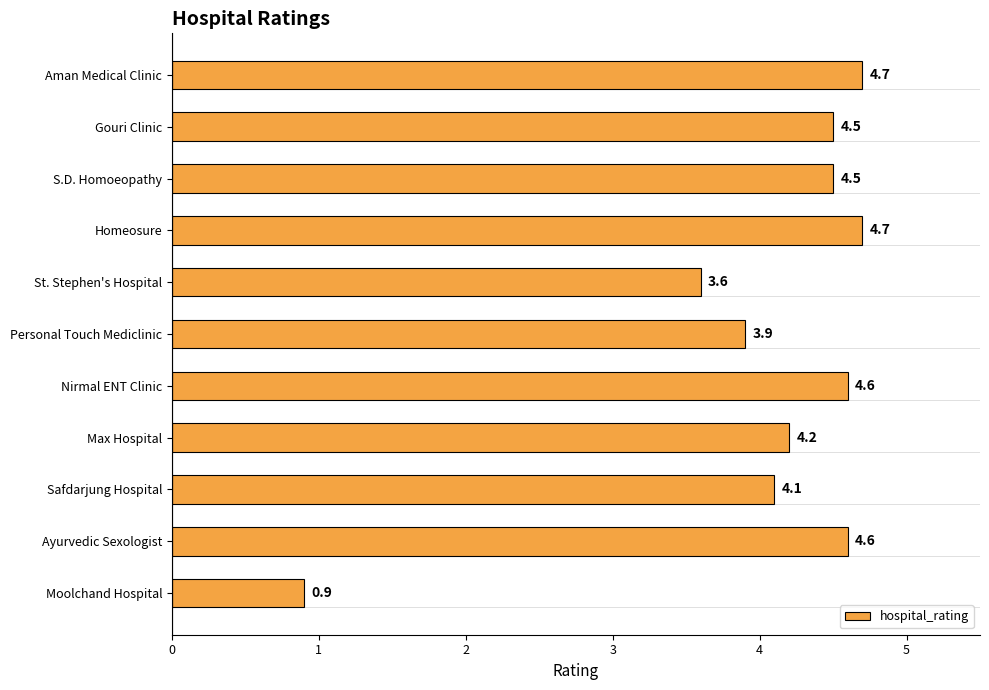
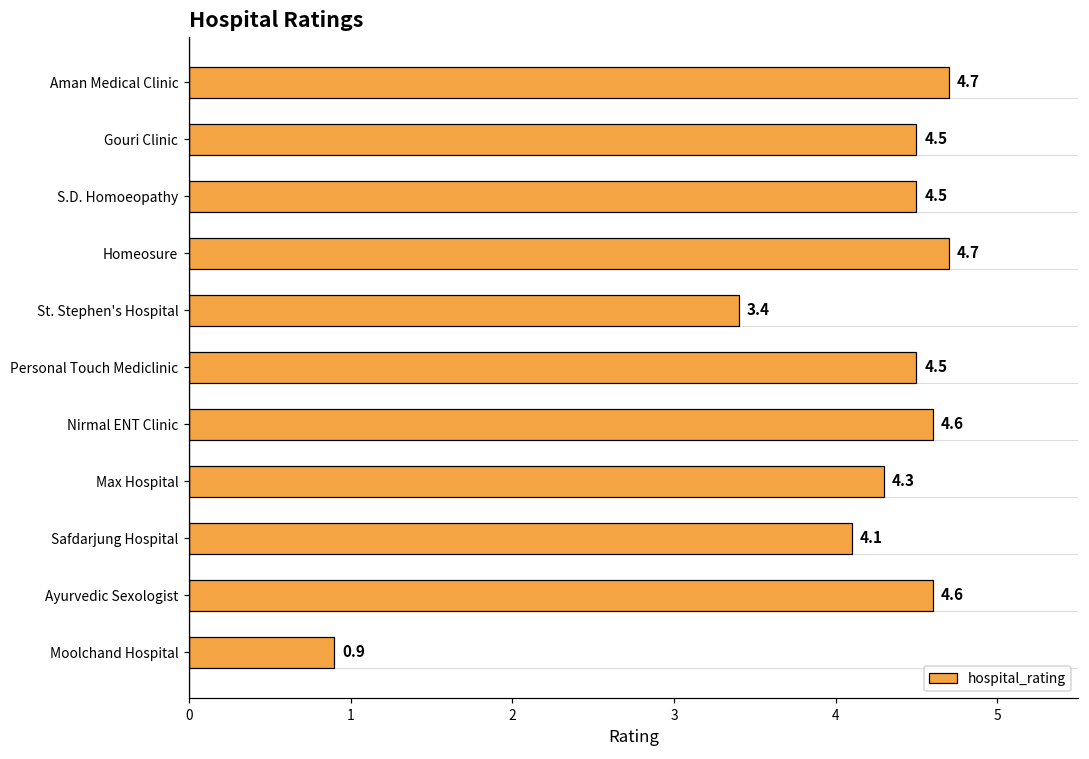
  {
    "Aman Medical Clinic": 4.7,
    "Gouri Clinic": 4.5,
    "S.D. Homoeopathy": 4.5,
    "Homeosure": 4.7,
-   "St. Stephen's Hospital": 3.6,
-   "Personal Touch Mediclinic": 3.9,
+   "St. Stephen's Hospital": 3.4,
+   "Personal Touch Mediclinic": 4.5,
    "Nirmal ENT Clinic": 4.6,
-   "Max Hospital": 4.2,
+   "Max Hospital": 4.3,
    "Safdarjung Hospital": 4.1,
    "Ayurvedic Sexologist": 4.6,
    "Moolchand Hospital": 0.9
  }
